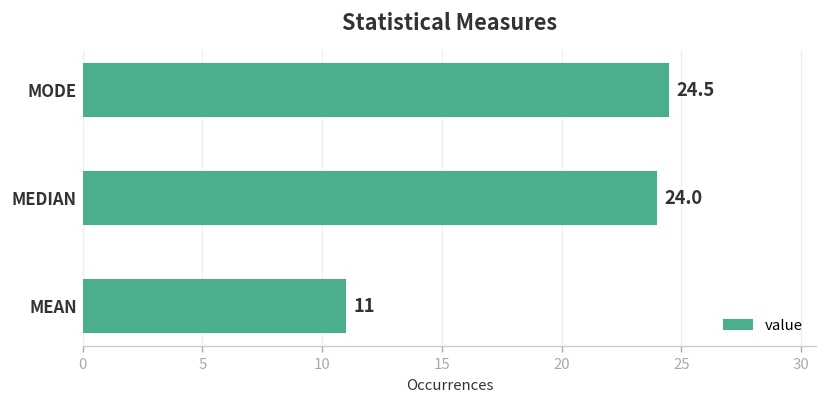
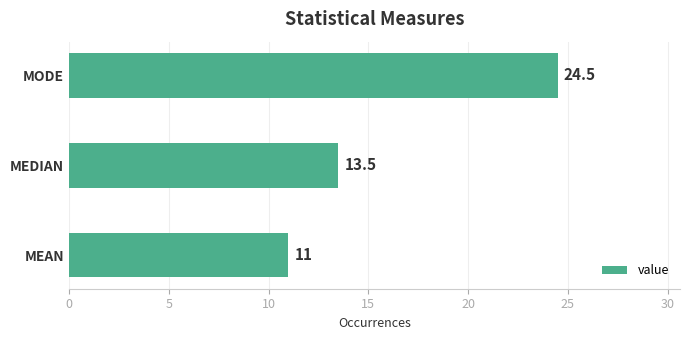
  {
    "MODE": 24.5,
-   "MEDIAN": 24.0,
+   "MEDIAN": 13.5,
    "MEAN": 11
  }
